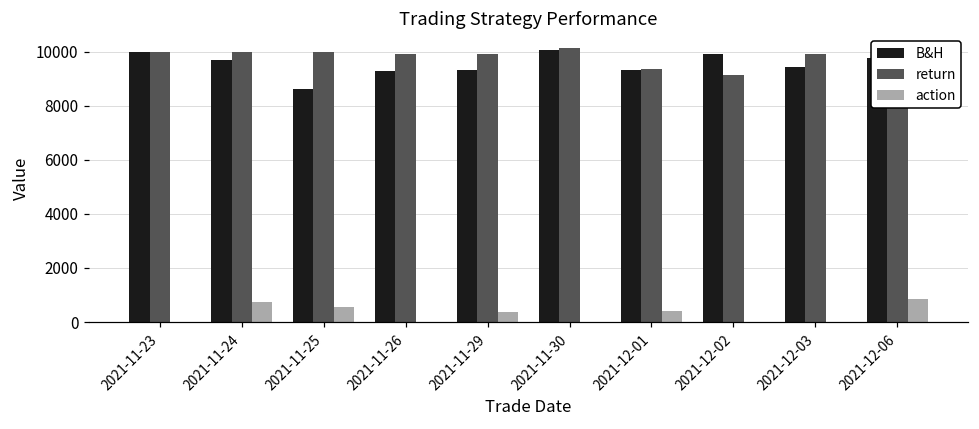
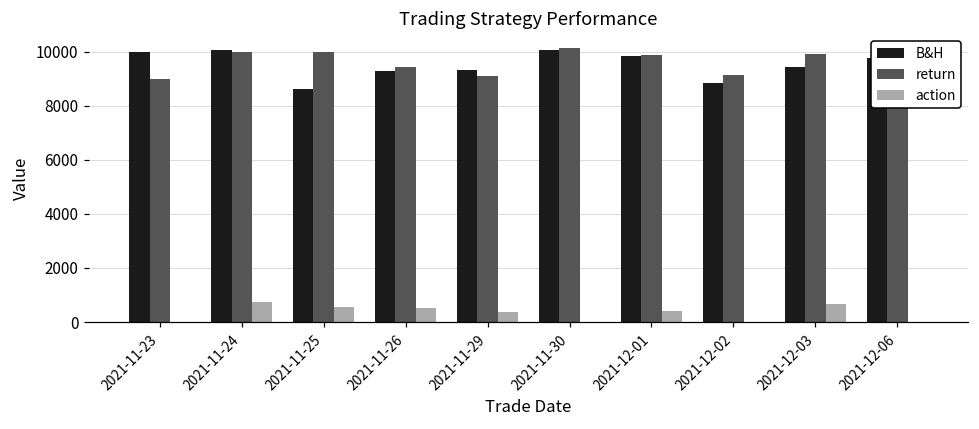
  {
    "B&H": {
      "2021-11-23": 10000,
-     "2021-11-24": 9700,
+     "2021-11-24": 10100,
      "2021-11-25": 8600,
      "2021-11-26": 9300,
      "2021-11-29": 9300,
      "2021-11-30": 10100,
-     "2021-12-01": 9300,
-     "2021-12-02": 9900,
+     "2021-12-01": 9800,
+     "2021-12-02": 8900,
      "2021-12-03": 9400
    },
    "return": {
-     "2021-11-23": 10000,
+     "2021-11-23": 9000,
      "2021-11-24": 10000,
      "2021-11-25": 10000,
-     "2021-11-26": 9900,
-     "2021-11-29": 9900,
+     "2021-11-26": 9400,
+     "2021-11-29": 9100,
      "2021-11-30": 10100,
-     "2021-12-01": 9300,
+     "2021-12-01": 9900,
      "2021-12-02": 9200,
      "2021-12-03": 9900
    },
    "action": {
      "2021-11-23": 0,
      "2021-11-24": 800,
      "2021-11-25": 600,
-     "2021-11-26": 0,
+     "2021-11-26": 500,
      "2021-11-29": 400,
      "2021-12-01": 400,
-     "2021-12-03": 0,
-     "2021-12-06": 900
+     "2021-12-03": 700,
+     "2021-12-06": 0
    }
  }
